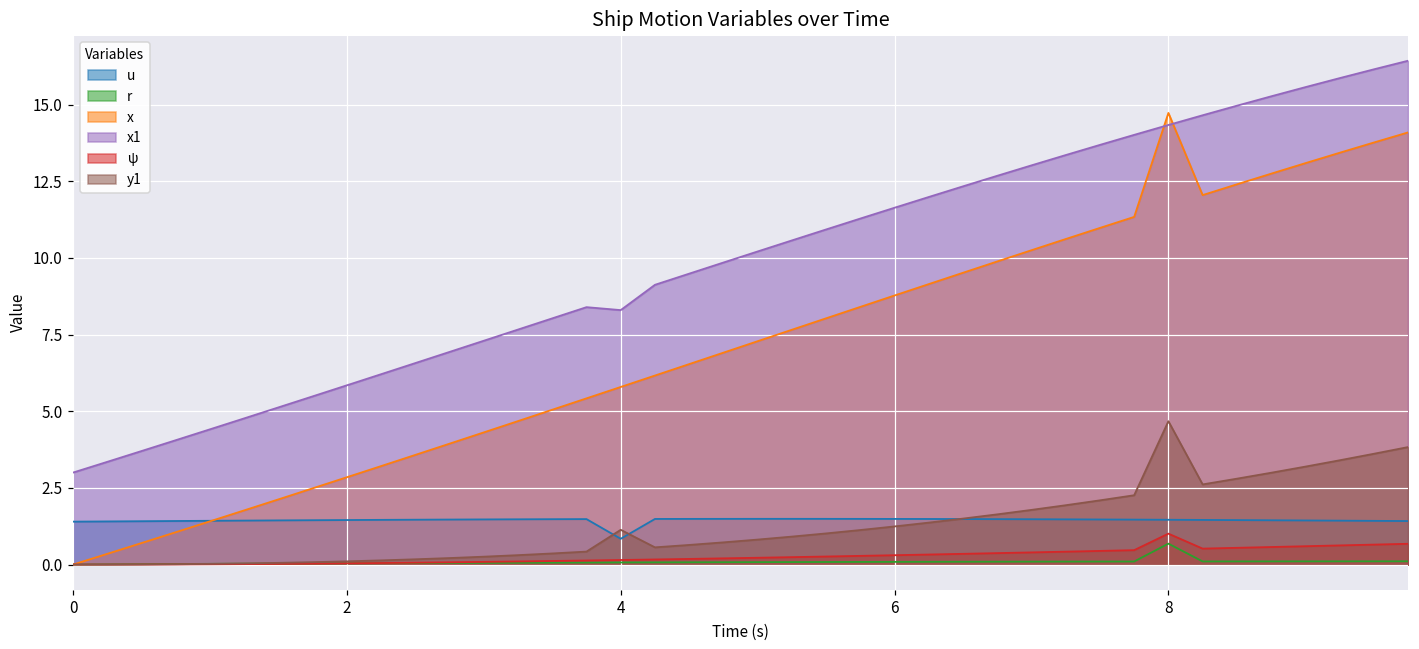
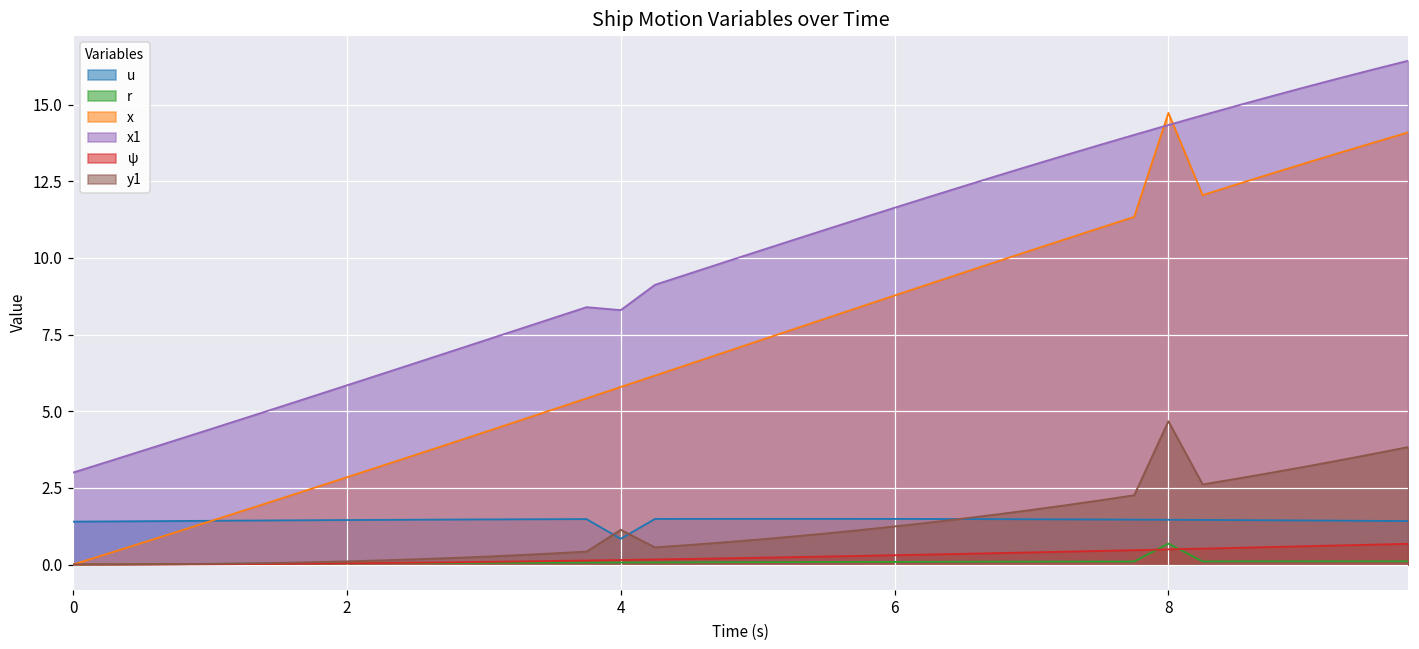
  {
    "u": {
      "0": 1.4,
      "2": 1.5,
      "4": 0.8,
      "6": 1.5,
      "8": 1.5
    },
    "r": {
      "6": 0.1,
      "8": 0.7
    },
    "x": {
      "2": 2.8,
      "4": 5.8,
      "6": 8.8,
      "8": 14.7
    },
    "x1": {
      "0": 3.0,
      "2": 5.8,
      "4": 8.3,
      "6": 11.6,
      "8": 14.3
    },
    "ψ": {
      "6": 0.3,
-     "8": 1.0
+     "8": 0.5
    },
    "y1": {
      "4": 1.1,
      "6": 1.2,
      "8": 4.7
    }
  }
